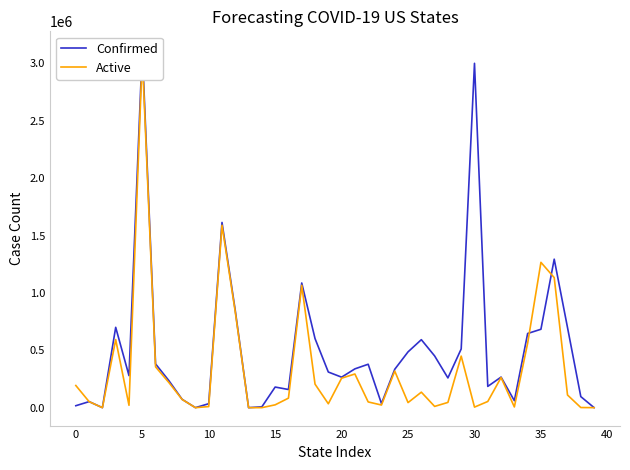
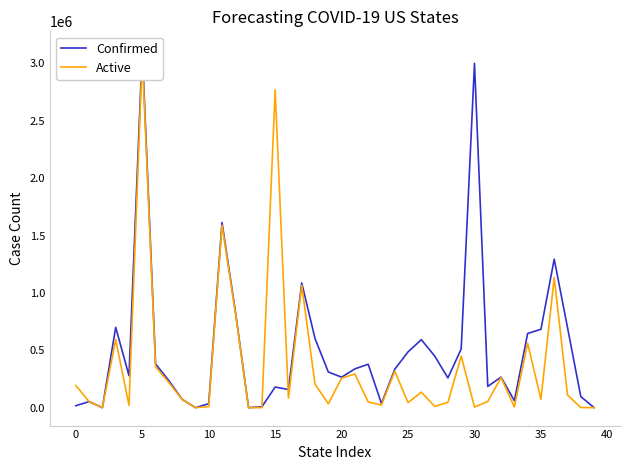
  {
    "Confirmed": {
      "0": 20000,
      "10": 30000,
      "15": 180000,
      "25": 490000,
      "30": 3000000,
      "35": 680000
    },
    "Active": {
      "0": 190000,
      "10": 10000,
-     "15": 20000,
+     "15": 2770000,
      "25": 40000,
      "30": 0,
-     "35": 1270000
+     "35": 70000
    }
  }
